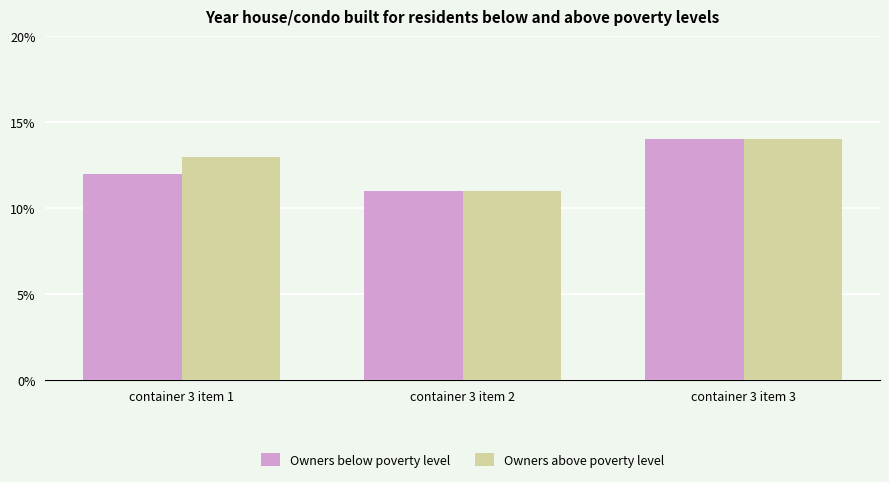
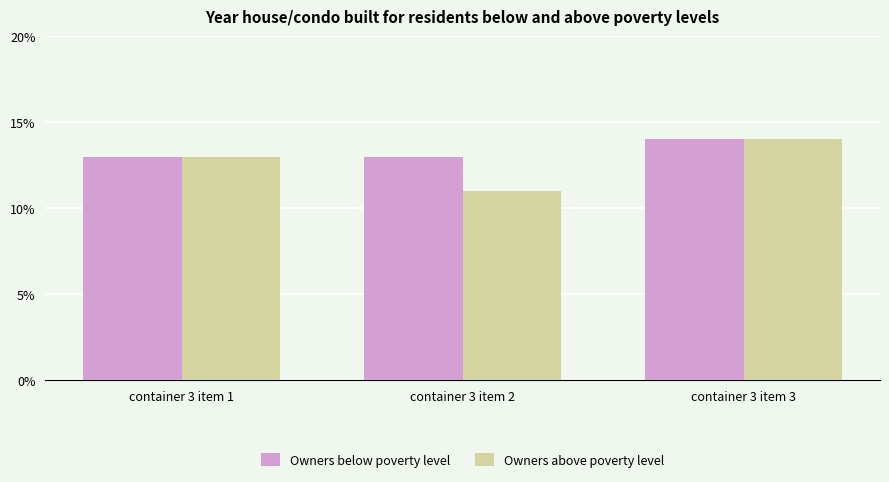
  {
    "Owners below poverty level": {
-     "container 3 item 1": "12%",
-     "container 3 item 2": "11%",
+     "container 3 item 1": "13%",
+     "container 3 item 2": "13%",
      "container 3 item 3": "14%"
    },
    "Owners above poverty level": {
      "container 3 item 1": "13%",
      "container 3 item 2": "11%",
      "container 3 item 3": "14%"
    }
  }
